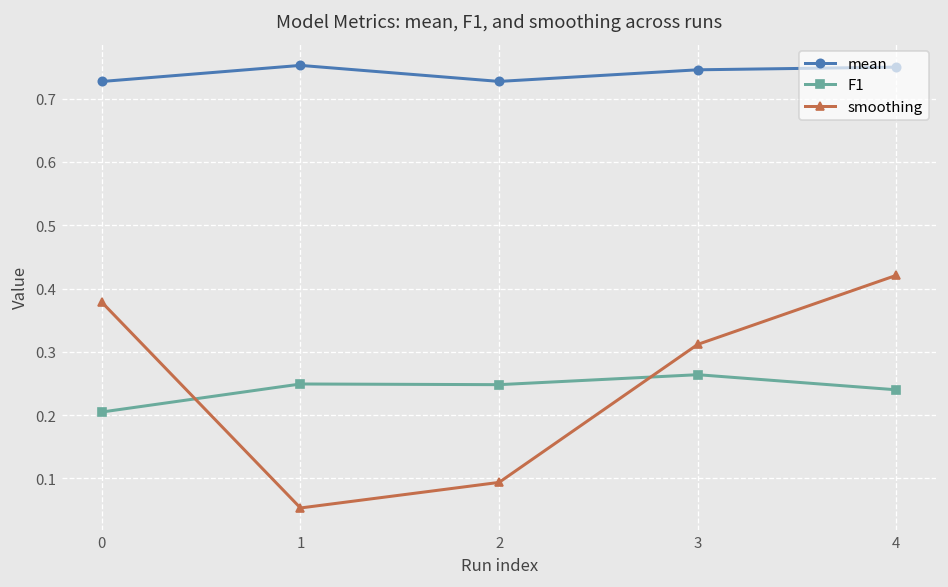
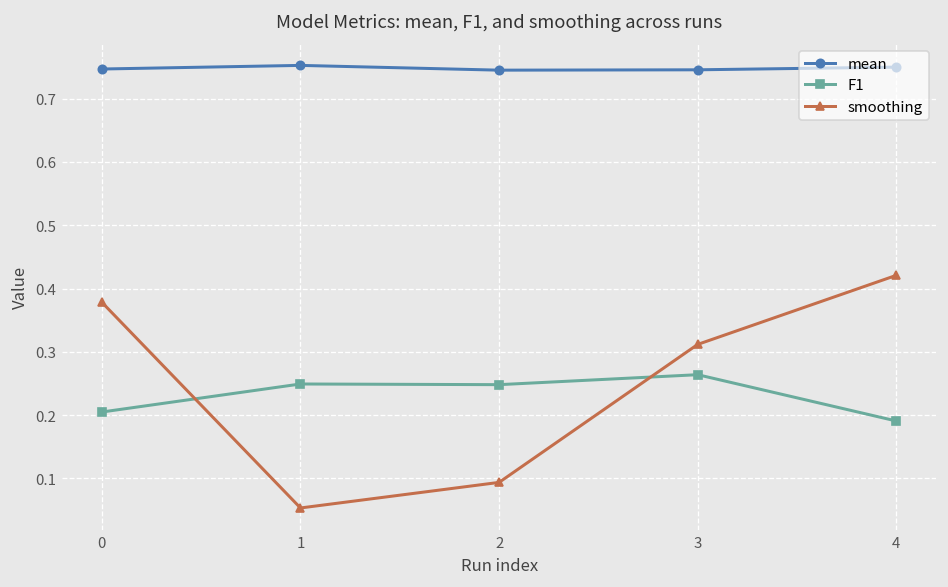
  {
    "mean": {
-     "0": 0.73,
+     "0": 0.75,
      "1": 0.75,
-     "2": 0.73,
+     "2": 0.75,
      "3": 0.75
    },
    "F1": {
      "0": 0.20,
      "1": 0.25,
      "2": 0.25,
      "3": 0.26,
-     "4": 0.24
+     "4": 0.19
    },
    "smoothing": {
      "0": 0.38,
      "1": 0.05,
      "2": 0.09,
      "3": 0.31,
      "4": 0.42
    }
  }
